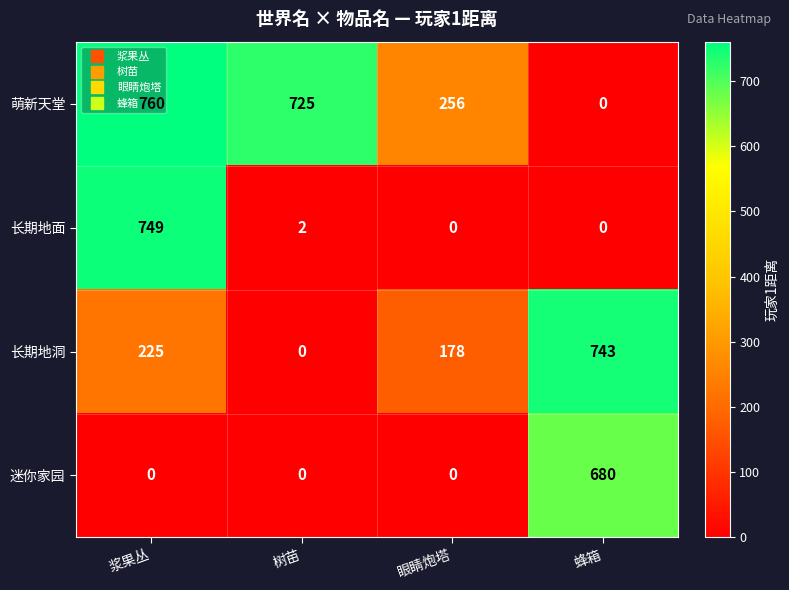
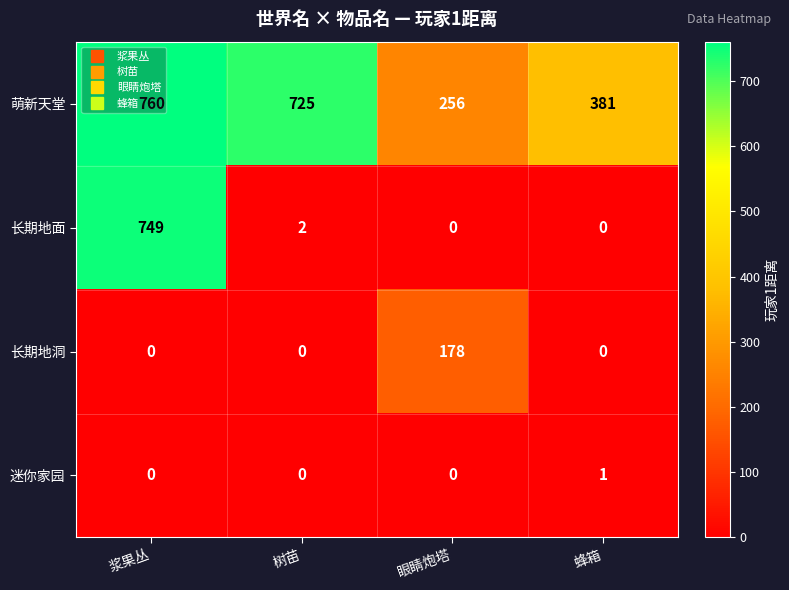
  {
    "萌新天堂": {
      "树苗": 725,
      "眼睛炮塔": 256,
-     "蜂箱": 0
+     "蜂箱": 381
    },
    "长期地面": {
      "浆果丛": 749,
      "树苗": 2,
      "眼睛炮塔": 0,
      "蜂箱": 0
    },
    "长期地洞": {
-     "浆果丛": 225,
+     "浆果丛": 0,
      "树苗": 0,
      "眼睛炮塔": 178,
-     "蜂箱": 743
+     "蜂箱": 0
    },
    "迷你家园": {
      "浆果丛": 0,
      "树苗": 0,
      "眼睛炮塔": 0,
-     "蜂箱": 680
+     "蜂箱": 1
    }
  }
